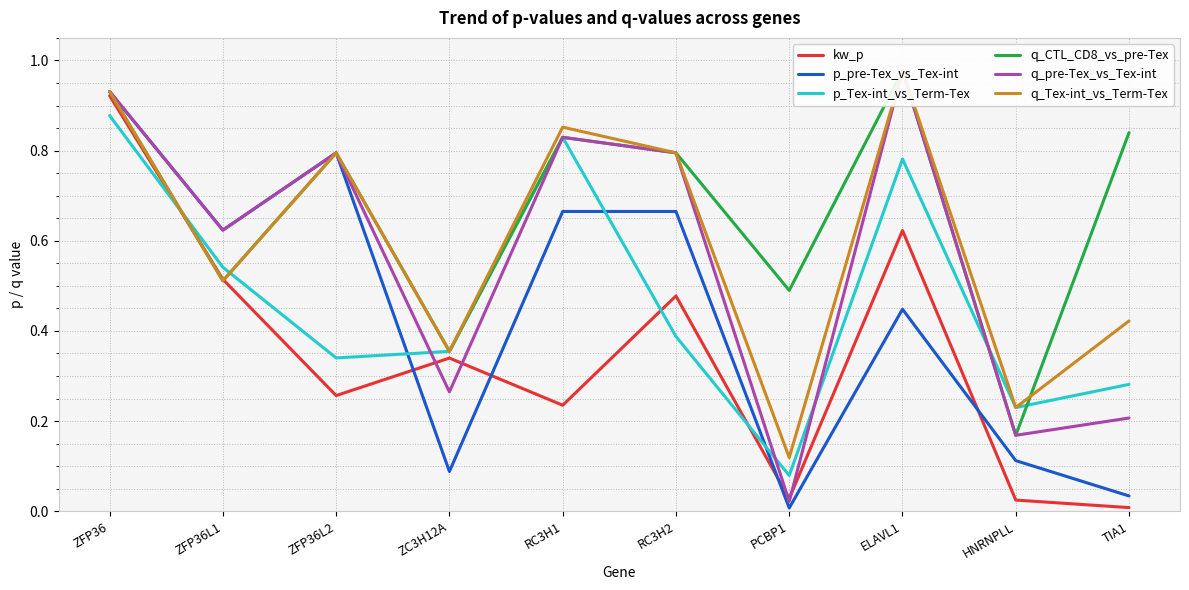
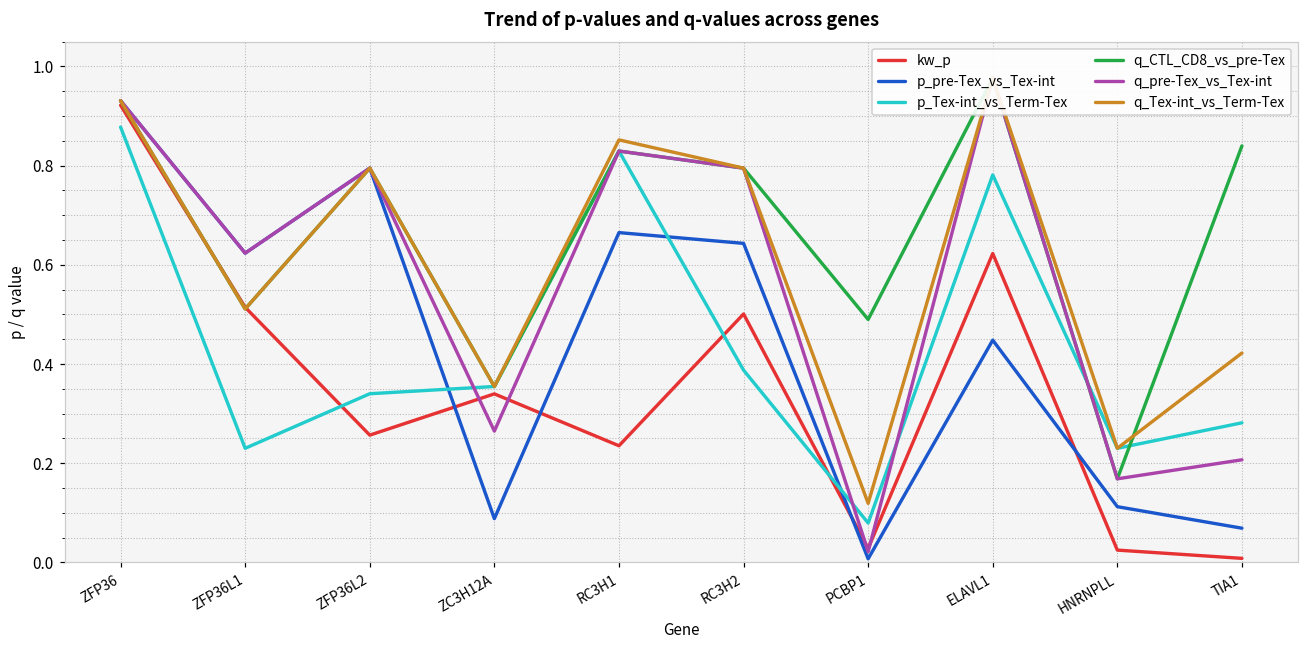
  {
    "kw_p": {
      "ZFP36": 0.92,
      "ZFP36L2": 0.26,
      "ZC3H12A": 0.34,
      "RC3H1": 0.24,
-     "RC3H2": 0.48,
+     "RC3H2": 0.50,
      "PCBP1": 0.03,
      "ELAVL1": 0.62,
      "HNRNPLL": 0.02,
      "TIA1": 0.01
    },
    "p_pre-Tex_vs_Tex-int": {
      "ZC3H12A": 0.09,
      "RC3H1": 0.67,
-     "RC3H2": 0.67,
+     "RC3H2": 0.64,
      "PCBP1": 0.01,
      "ELAVL1": 0.45,
      "HNRNPLL": 0.11,
-     "TIA1": 0.03
+     "TIA1": 0.07
    },
    "p_Tex-int_vs_Term-Tex": {
      "ZFP36": 0.88,
-     "ZFP36L1": 0.54,
+     "ZFP36L1": 0.23,
      "ZFP36L2": 0.34,
      "RC3H2": 0.39,
      "PCBP1": 0.08,
      "ELAVL1": 0.78,
      "TIA1": 0.28
    },
    "q_CTL_CD8_vs_pre-Tex": {
      "PCBP1": 0.49,
      "TIA1": 0.84
    },
    "q_pre-Tex_vs_Tex-int": {
      "ZC3H12A": 0.26,
      "PCBP1": 0.02,
      "TIA1": 0.21
    },
    "q_Tex-int_vs_Term-Tex": {
      "RC3H1": 0.85,
      "PCBP1": 0.12,
      "TIA1": 0.42
    }
  }
